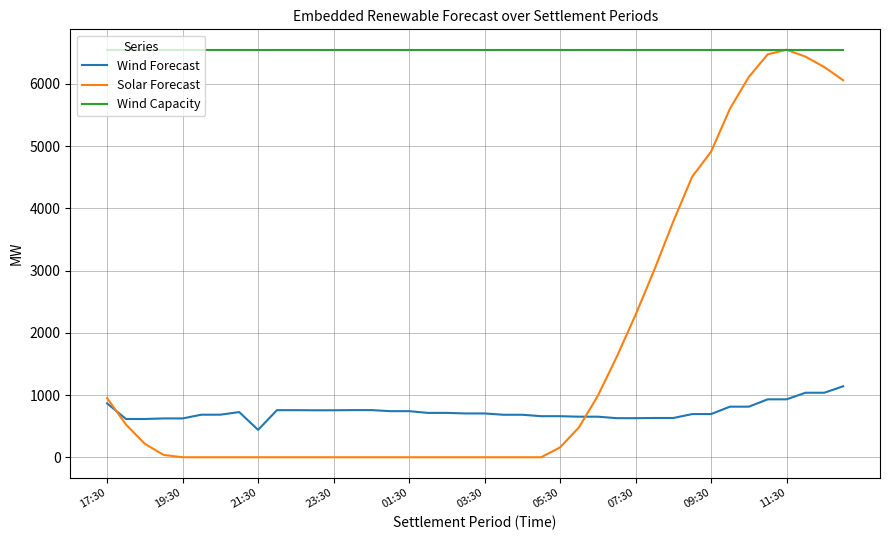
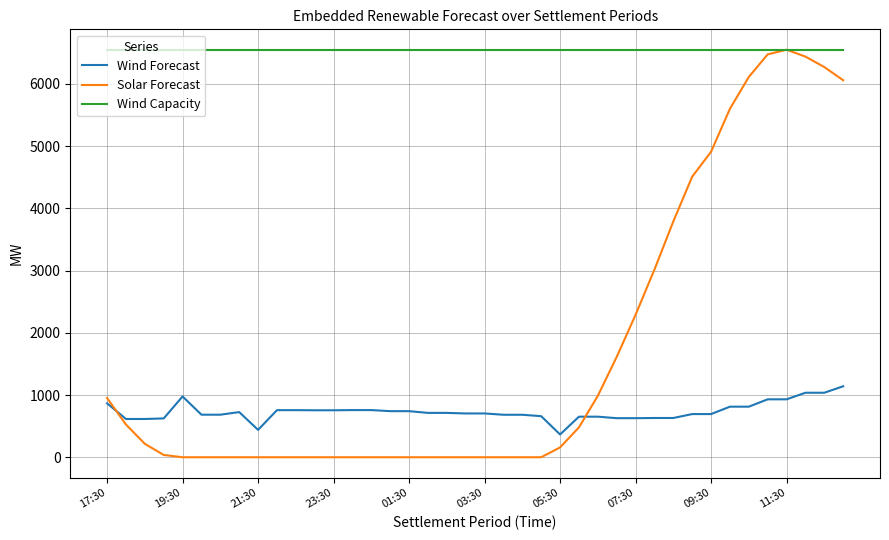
  {
    "Wind Forecast": {
      "17:30": 900,
-     "19:30": 600,
+     "19:30": 1000,
      "21:30": 400,
      "23:30": 800,
      "01:30": 700,
      "03:30": 700,
-     "05:30": 700,
+     "05:30": 400,
      "07:30": 600,
      "09:30": 700,
      "11:30": 900
    },
    "Solar Forecast": {
      "17:30": 1000,
      "19:30": 0,
      "21:30": 0,
      "23:30": 0,
      "01:30": 0,
      "03:30": 0,
      "05:30": 200,
      "07:30": 2300,
      "09:30": 4900
    },
    "Wind Capacity": {
      "21:30": 6500,
      "23:30": 6500,
      "01:30": 6500,
      "03:30": 6500,
      "05:30": 6500,
      "07:30": 6500,
      "09:30": 6500
    }
  }
